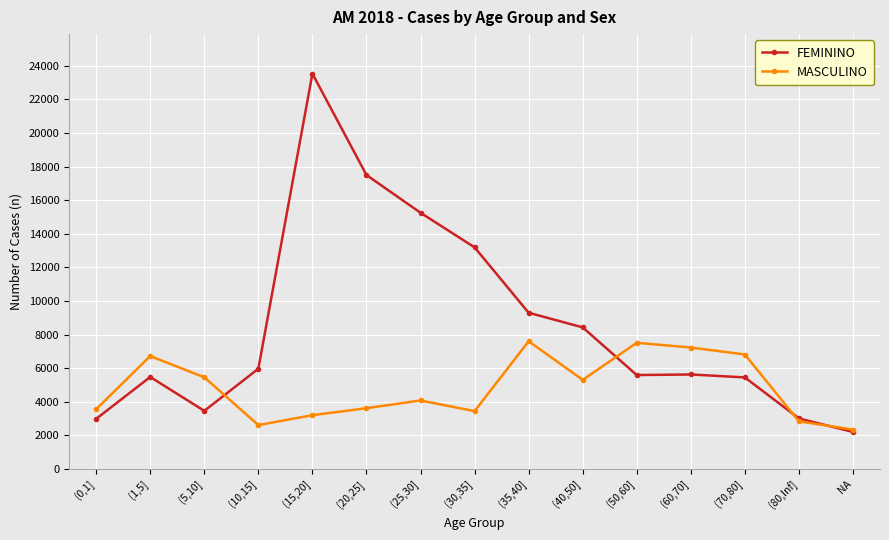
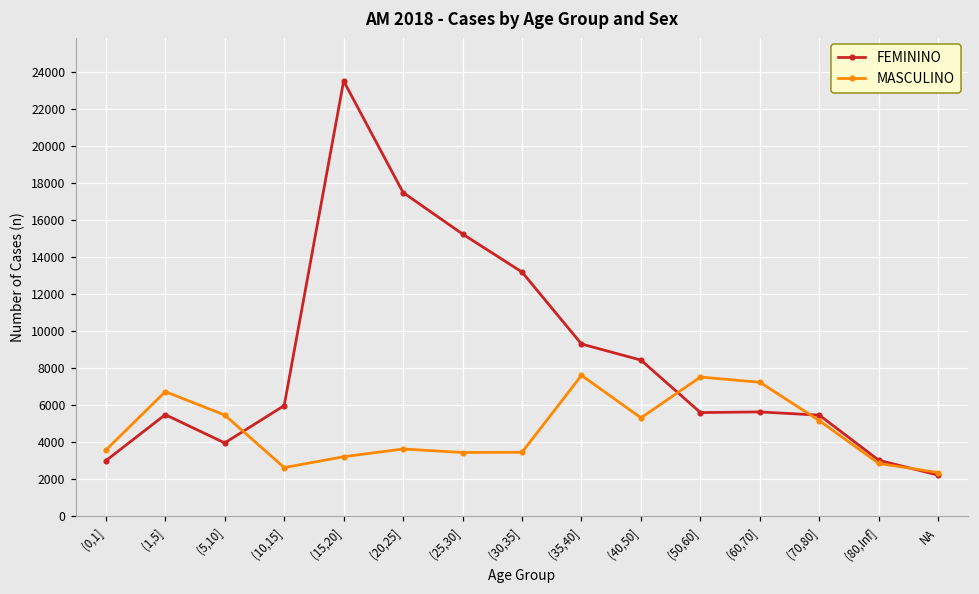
  {
    "FEMININO": {
      "(0,1]": 3000,
      "(1,5]": 5500,
-     "(5,10]": 3500,
+     "(5,10]": 4000,
      "(10,15]": 6000,
      "(15,20]": 23500,
      "(20,25]": 17500,
      "(25,30]": 15300,
      "(30,35]": 13200,
      "(35,40]": 9300,
      "(40,50]": 8400,
      "(50,60]": 5600,
      "(60,70]": 5600,
      "(70,80]": 5500,
      "(80,Inf]": 3000
    },
    "MASCULINO": {
      "(0,1]": 3600,
      "(1,5]": 6700,
      "(5,10]": 5500,
      "(10,15]": 2600,
      "(15,20]": 3200,
      "(20,25]": 3600,
-     "(25,30]": 4100,
+     "(25,30]": 3400,
      "(30,35]": 3400,
      "(35,40]": 7600,
      "(40,50]": 5300,
      "(50,60]": 7500,
      "(60,70]": 7200,
-     "(70,80]": 6800,
+     "(70,80]": 5200,
      "(80,Inf]": 2800
    }
  }
